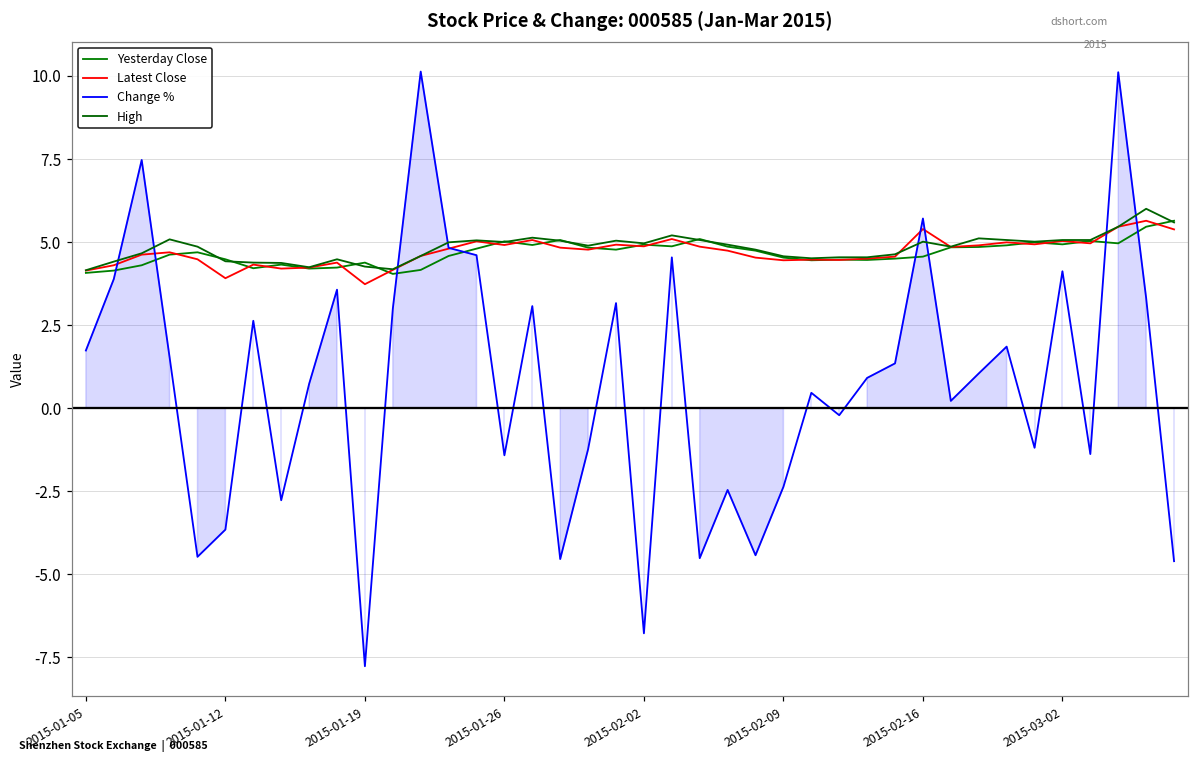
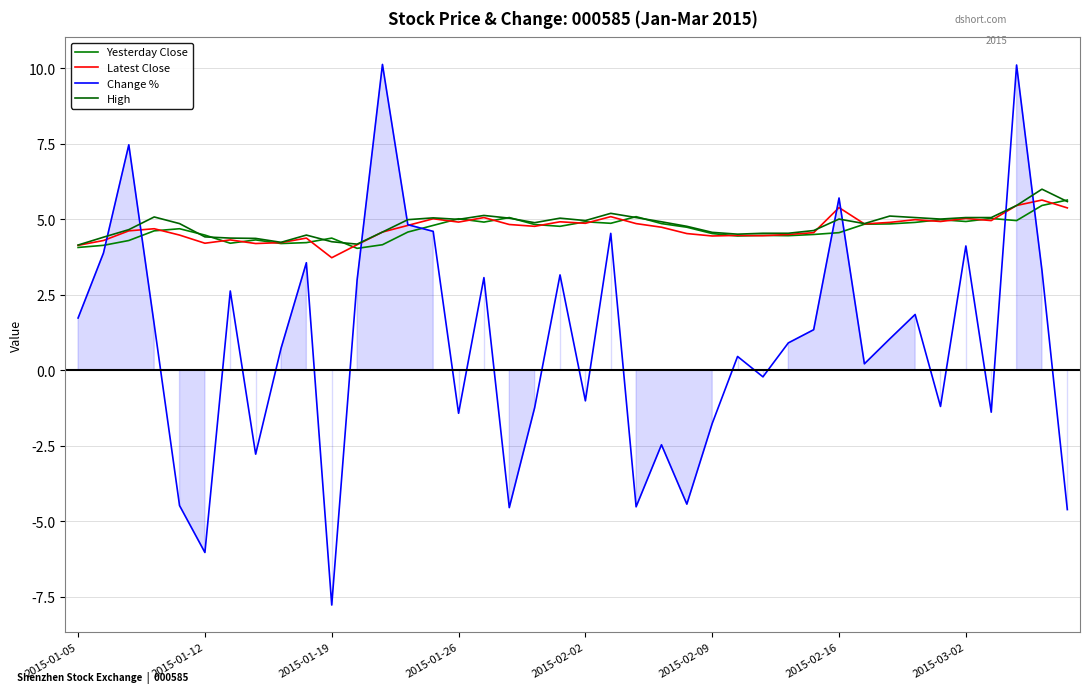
  {
    "Latest Close": {
-     "2015-01-12": 3.9,
+     "2015-01-12": 4.2,
      "2015-01-19": 3.7,
      "2015-01-26": 4.9,
      "2015-02-16": 5.4
    },
    "Change %": {
      "2015-01-05": 1.7,
-     "2015-01-12": -3.7,
+     "2015-01-12": -6.0,
      "2015-01-19": -7.8,
      "2015-01-26": -1.4,
-     "2015-02-02": -6.8,
-     "2015-02-09": -2.4,
+     "2015-02-02": -1.0,
+     "2015-02-09": -1.8,
      "2015-02-16": 5.7,
      "2015-03-02": 4.1
    }
  }
